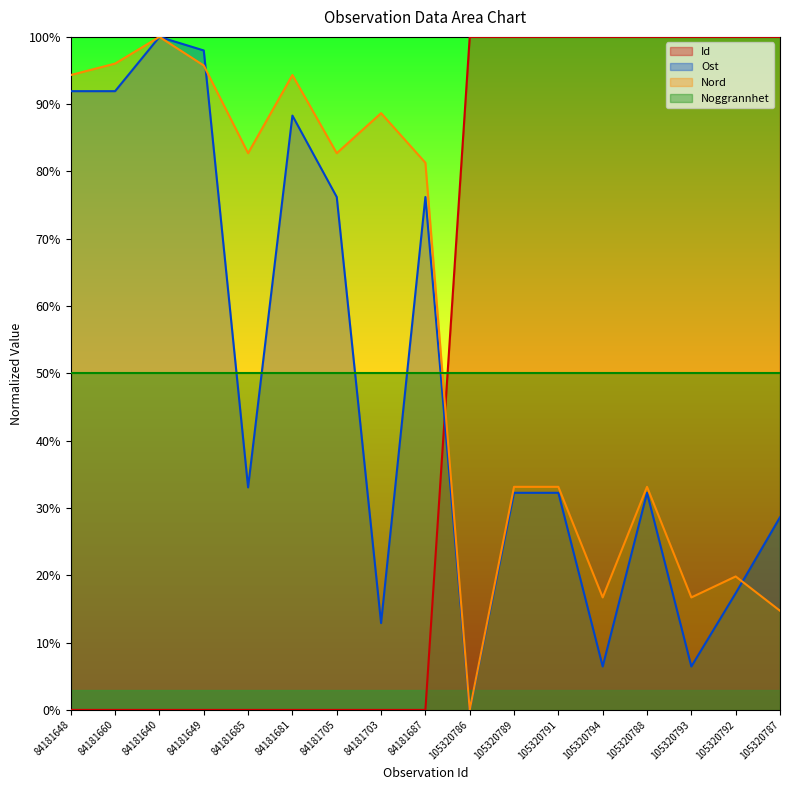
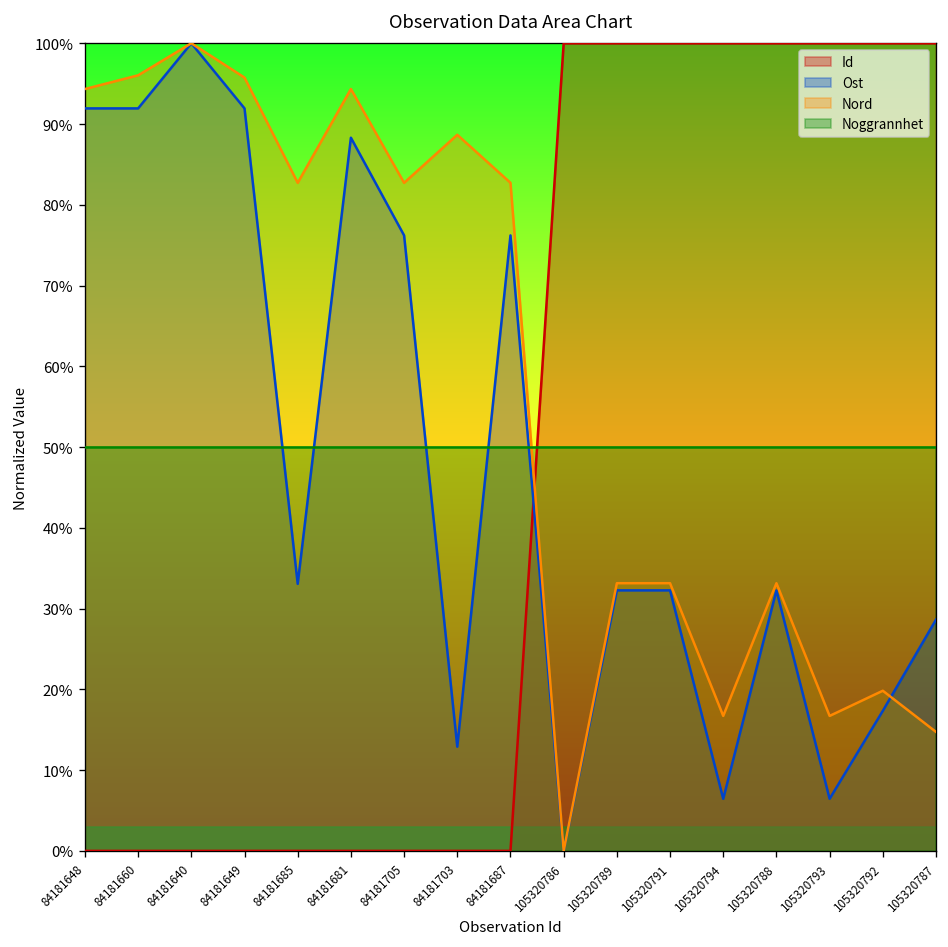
  {
    "Id": {
      "105320786": "100%",
      "105320789": "100%",
      "105320791": "100%",
      "105320794": "100%",
      "105320788": "100%",
      "105320793": "100%",
      "105320792": "100%",
      "105320787": "100%"
    },
    "Ost": {
      "84181648": "92%",
      "84181660": "92%",
-     "84181649": "98%",
+     "84181649": "92%",
      "84181685": "33%",
      "84181681": "88%",
      "84181705": "76%",
      "84181703": "13%",
      "84181687": "76%",
      "105320789": "32%",
      "105320791": "32%",
      "105320794": "6%",
      "105320788": "32%",
      "105320793": "6%",
      "105320792": "17%",
      "105320787": "29%"
    },
    "Nord": {
      "84181648": "94%",
      "84181660": "96%",
      "84181649": "96%",
      "84181685": "83%",
      "84181681": "94%",
      "84181705": "83%",
      "84181703": "89%",
-     "84181687": "81%",
+     "84181687": "83%",
      "105320789": "33%",
      "105320791": "33%",
      "105320794": "17%",
      "105320788": "33%",
      "105320793": "17%",
      "105320792": "20%",
      "105320787": "15%"
    },
    "Noggrannhet": {
      "84181648": "50%",
      "84181660": "50%",
      "84181640": "50%",
      "84181649": "50%",
      "84181685": "50%",
      "84181681": "50%",
      "84181705": "50%",
      "84181703": "50%",
      "84181687": "50%",
      "105320786": "50%",
      "105320789": "50%",
      "105320791": "50%",
      "105320794": "50%",
      "105320788": "50%",
      "105320793": "50%",
      "105320792": "50%",
      "105320787": "50%"
    }
  }
